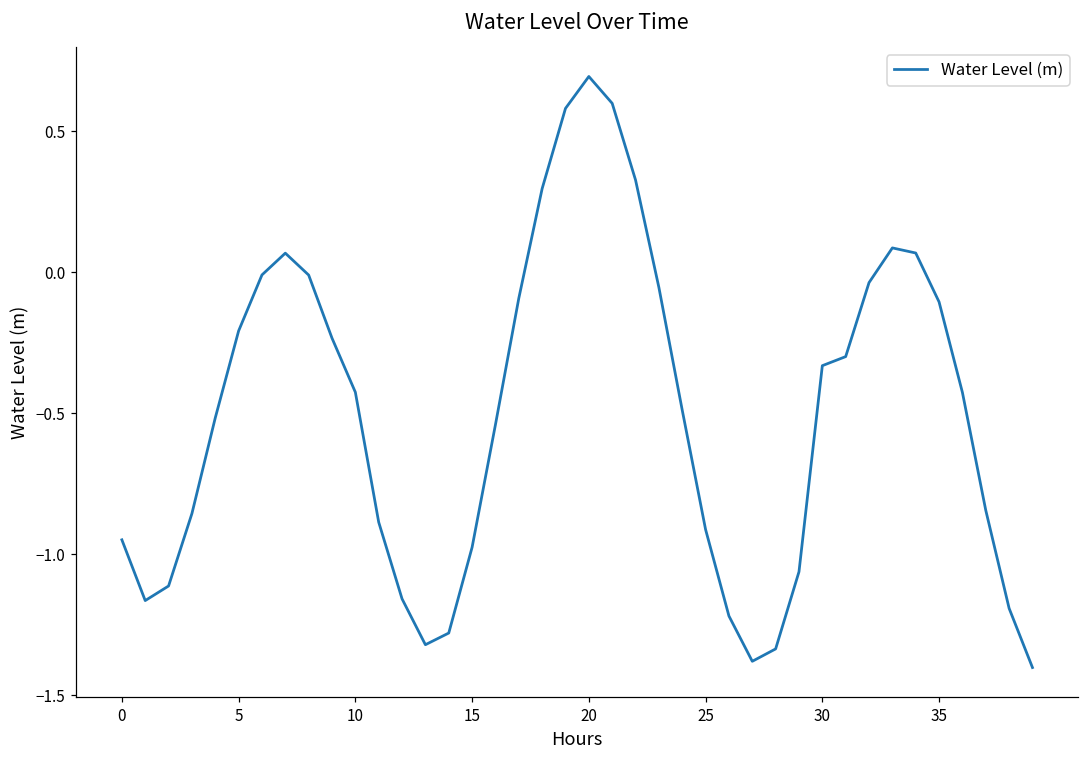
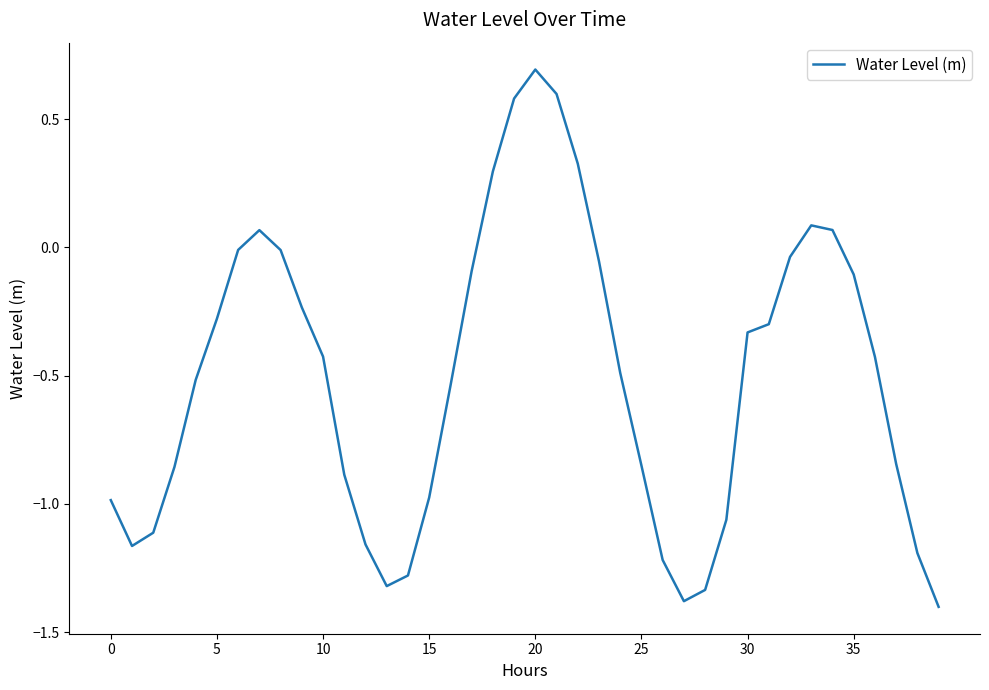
  {
-   "0": -0.95,
-   "5": -0.21,
+   "0": -0.98,
+   "5": -0.28,
    "10": -0.43,
    "15": -0.97,
    "20": 0.69,
-   "25": -0.91,
+   "25": -0.85,
    "30": -0.33,
    "35": -0.11
  }
